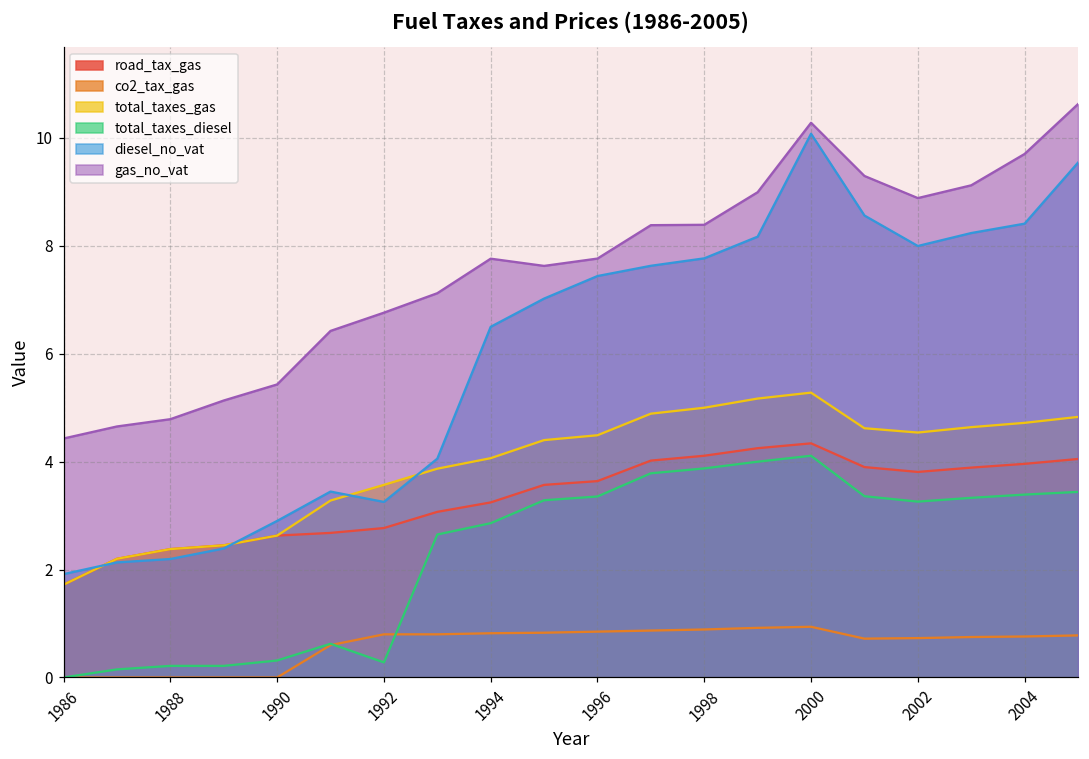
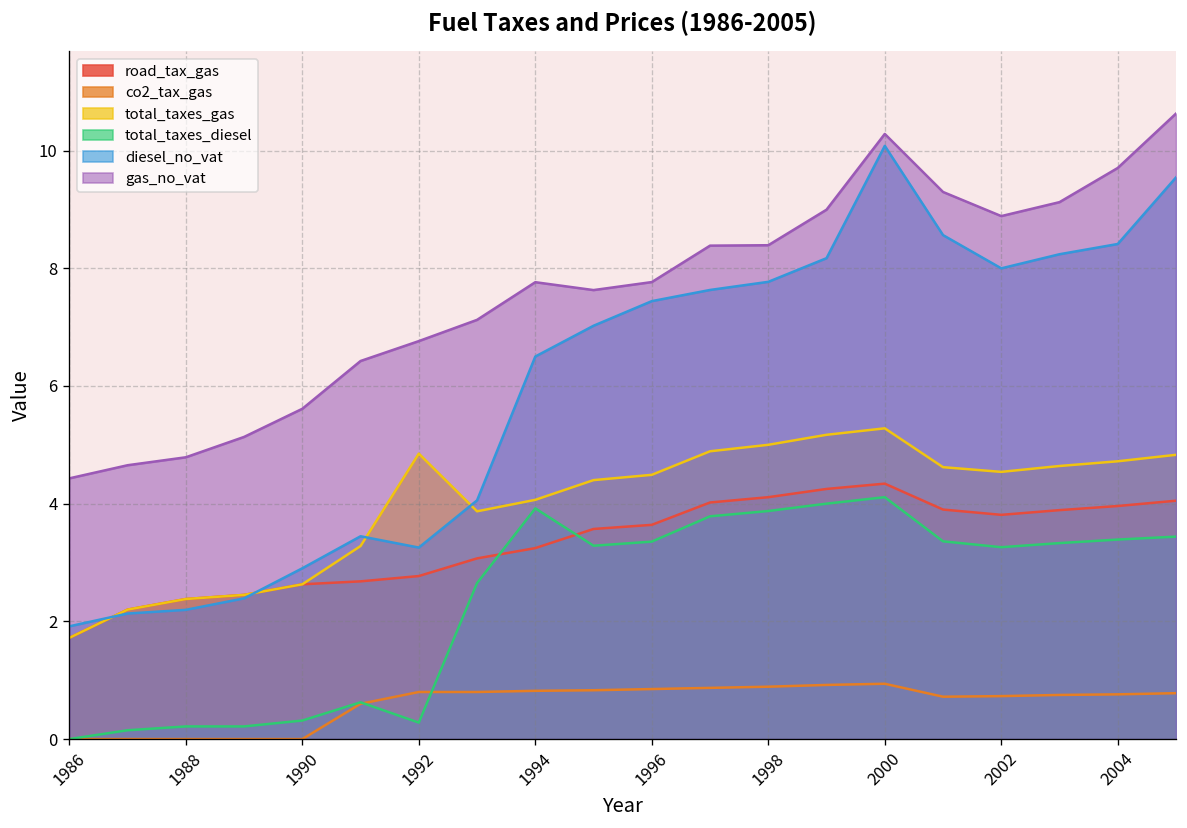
  {
    "total_taxes_gas": {
-     "1992": 3.6,
+     "1992": 4.9,
      "1994": 4.1,
      "1996": 4.5,
      "1998": 5.0,
      "2000": 5.3,
      "2002": 4.5,
      "2004": 4.7
    },
    "total_taxes_diesel": {
      "1988": 0.2,
      "1990": 0.3,
      "1992": 0.3,
-     "1994": 2.9,
+     "1994": 3.9,
      "1996": 3.4,
      "1998": 3.9,
      "2000": 4.1,
      "2002": 3.3,
      "2004": 3.4
    },
    "diesel_no_vat": {
      "1986": 1.9,
      "1988": 2.2,
      "1990": 2.9,
      "1992": 3.3,
      "1994": 6.5,
      "1996": 7.4,
      "1998": 7.8,
      "2000": 10.1,
      "2002": 8.0,
      "2004": 8.4
    },
    "gas_no_vat": {
      "1986": 4.4,
      "1988": 4.8,
-     "1990": 5.4,
+     "1990": 5.6,
      "1992": 6.8,
      "1994": 7.8,
      "1996": 7.8,
      "1998": 8.4,
      "2000": 10.3,
      "2002": 8.9,
      "2004": 9.7
    }
  }
